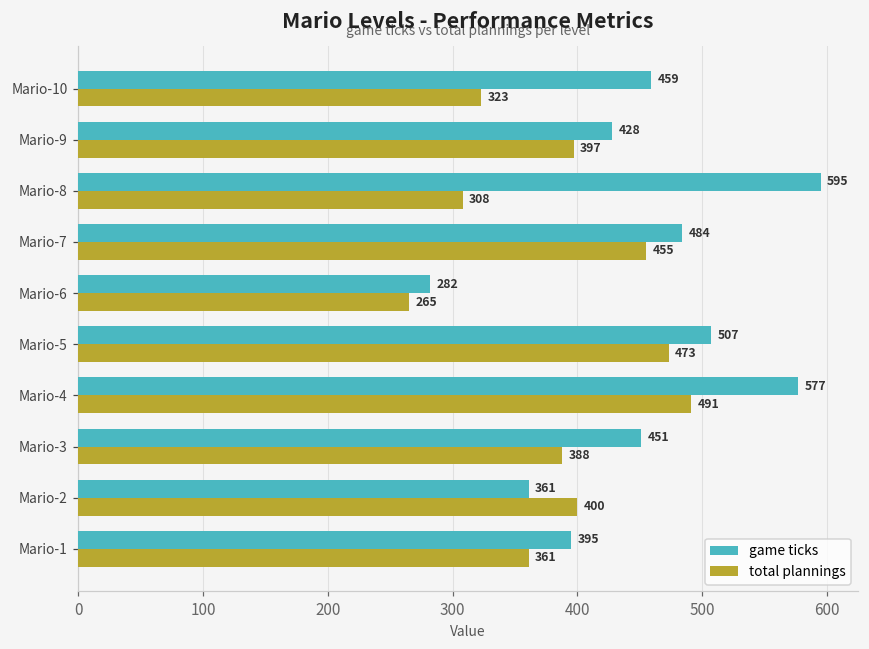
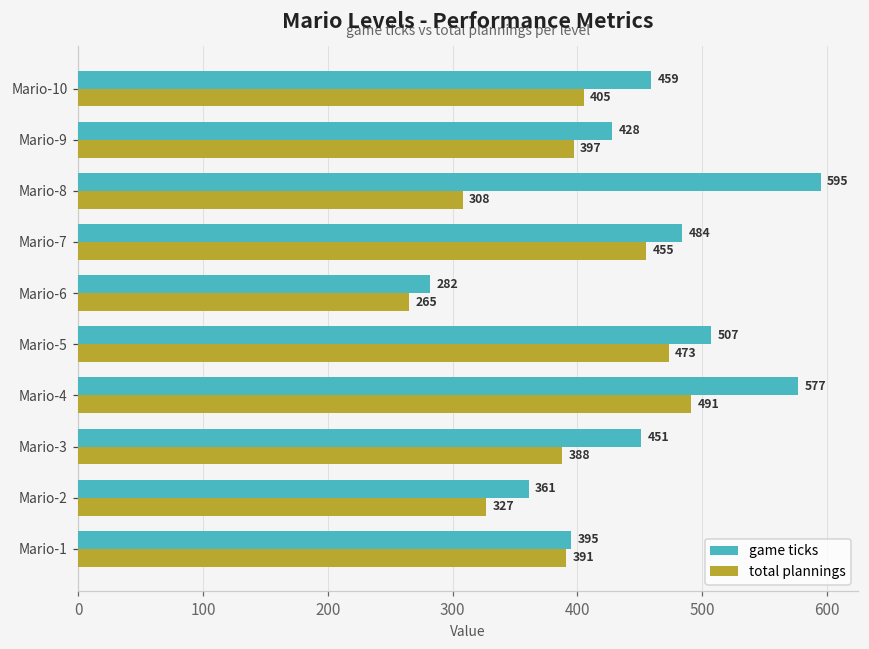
  {
    "game ticks": {
      "Mario-10": 459,
      "Mario-9": 428,
      "Mario-8": 595,
      "Mario-7": 484,
      "Mario-6": 282,
      "Mario-5": 507,
      "Mario-4": 577,
      "Mario-3": 451,
      "Mario-2": 361,
      "Mario-1": 395
    },
    "total plannings": {
-     "Mario-10": 323,
+     "Mario-10": 405,
      "Mario-9": 397,
      "Mario-8": 308,
      "Mario-7": 455,
      "Mario-6": 265,
      "Mario-5": 473,
      "Mario-4": 491,
      "Mario-3": 388,
-     "Mario-2": 400,
-     "Mario-1": 361
+     "Mario-2": 327,
+     "Mario-1": 391
    }
  }
